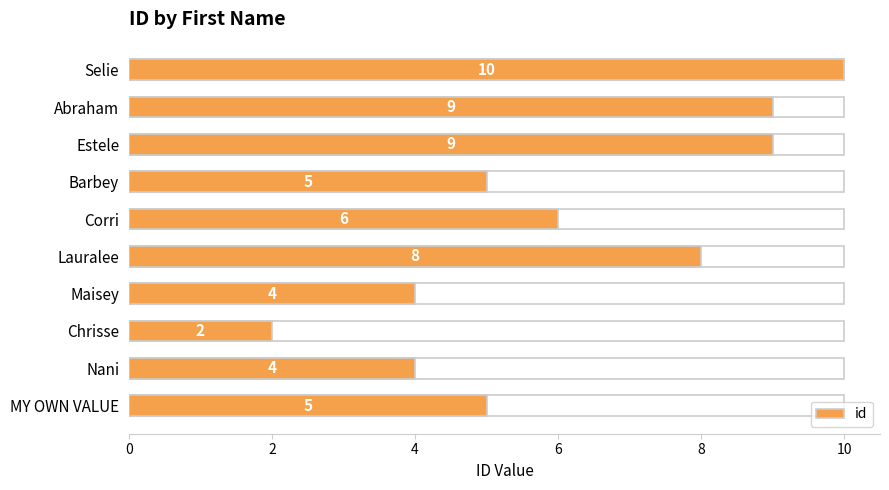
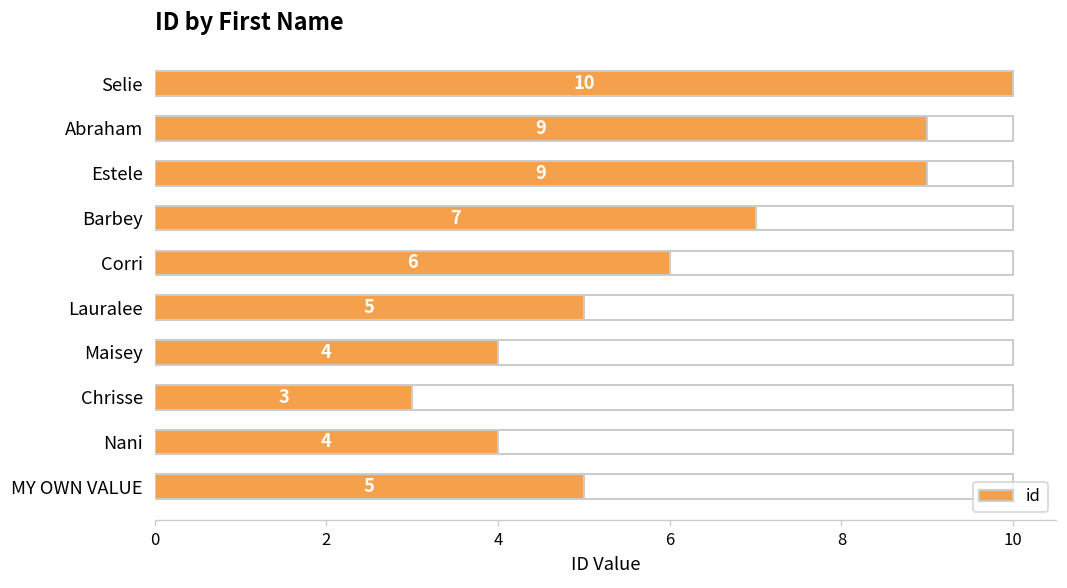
  {
    "id": {
      "Selie": 10,
-     "Barbey": 5,
-     "Lauralee": 8,
-     "Chrisse": 2
+     "Barbey": 7,
+     "Lauralee": 5,
+     "Chrisse": 3
    }
  }
